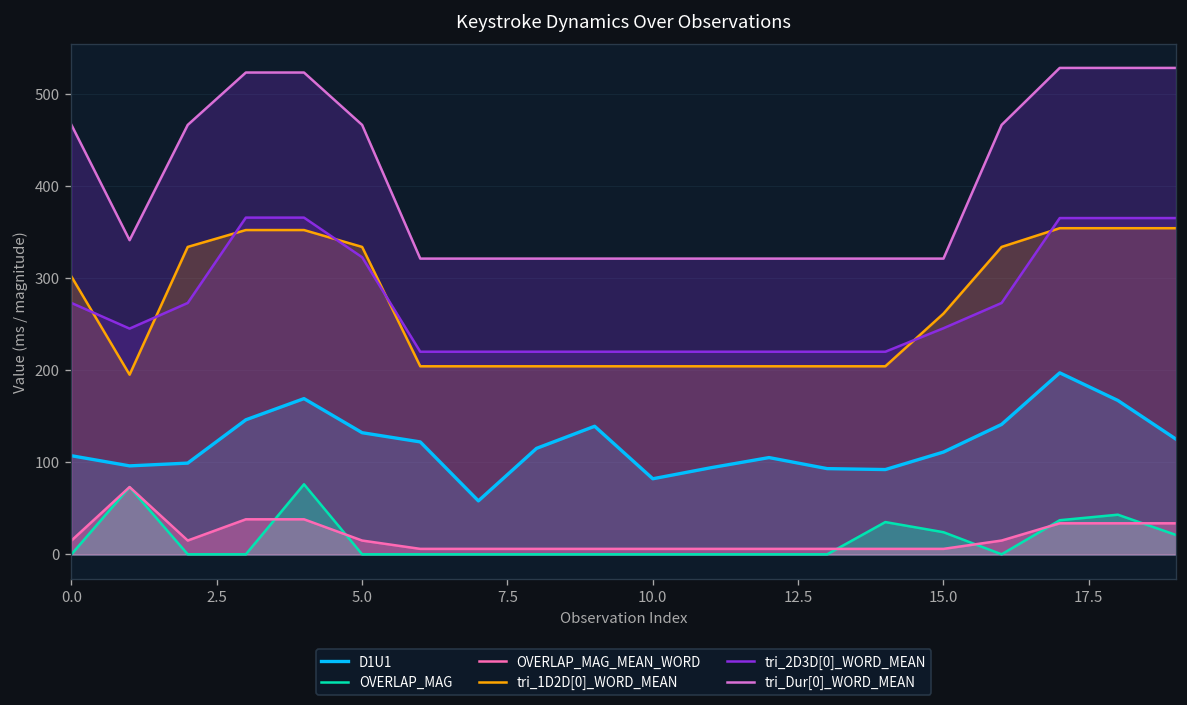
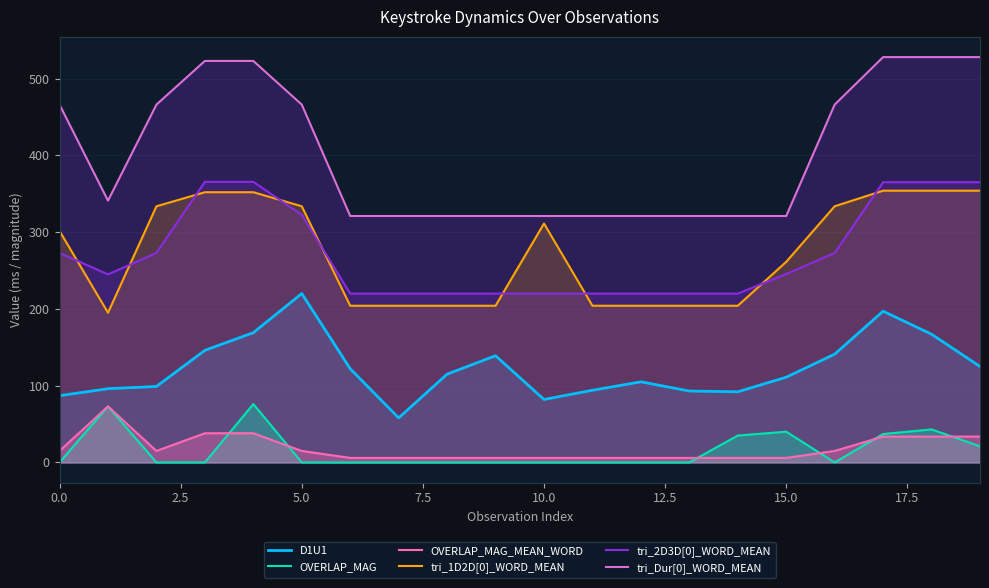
  {
    "D1U1": {
-     "0.0": 110,
-     "5.0": 130,
+     "0.0": 90,
+     "5.0": 220,
      "10.0": 80,
      "15.0": 110
    },
    "OVERLAP_MAG": {
      "0.0": 0,
      "5.0": 0,
      "10.0": 0,
-     "15.0": 20
+     "15.0": 40
    },
    "tri_1D2D[0]_WORD_MEAN": {
      "0.0": 300,
      "5.0": 330,
-     "10.0": 200,
+     "10.0": 310,
      "15.0": 260
    },
    "tri_2D3D[0]_WORD_MEAN": {
      "0.0": 270,
      "5.0": 320,
      "10.0": 220,
      "15.0": 250
    }
  }
